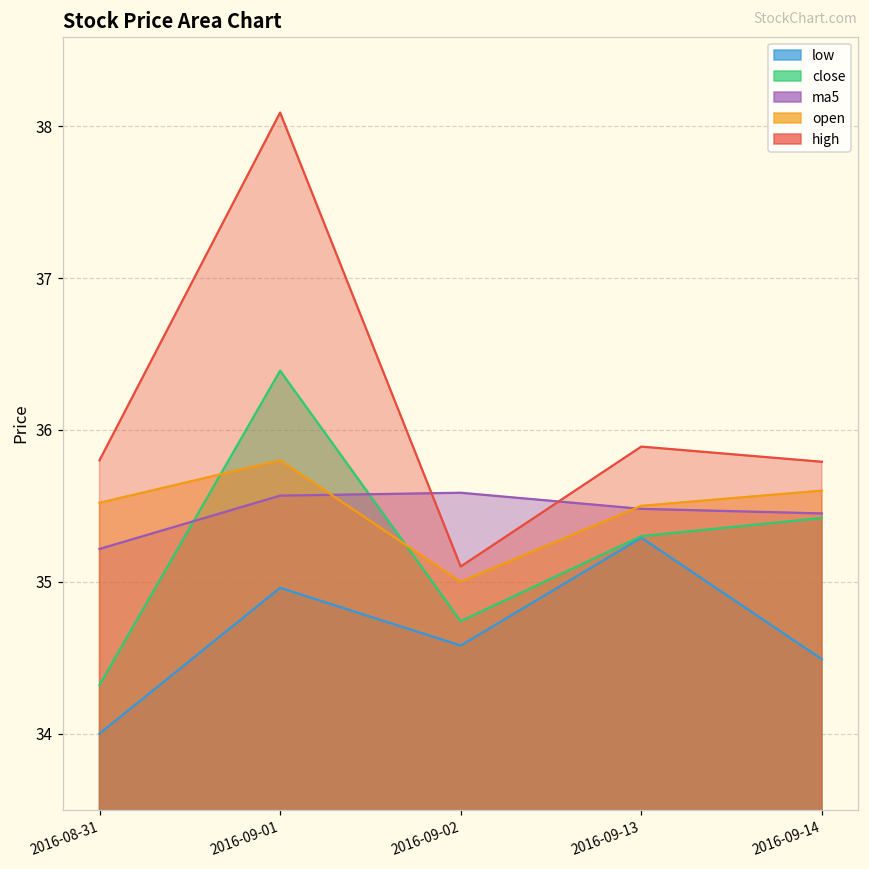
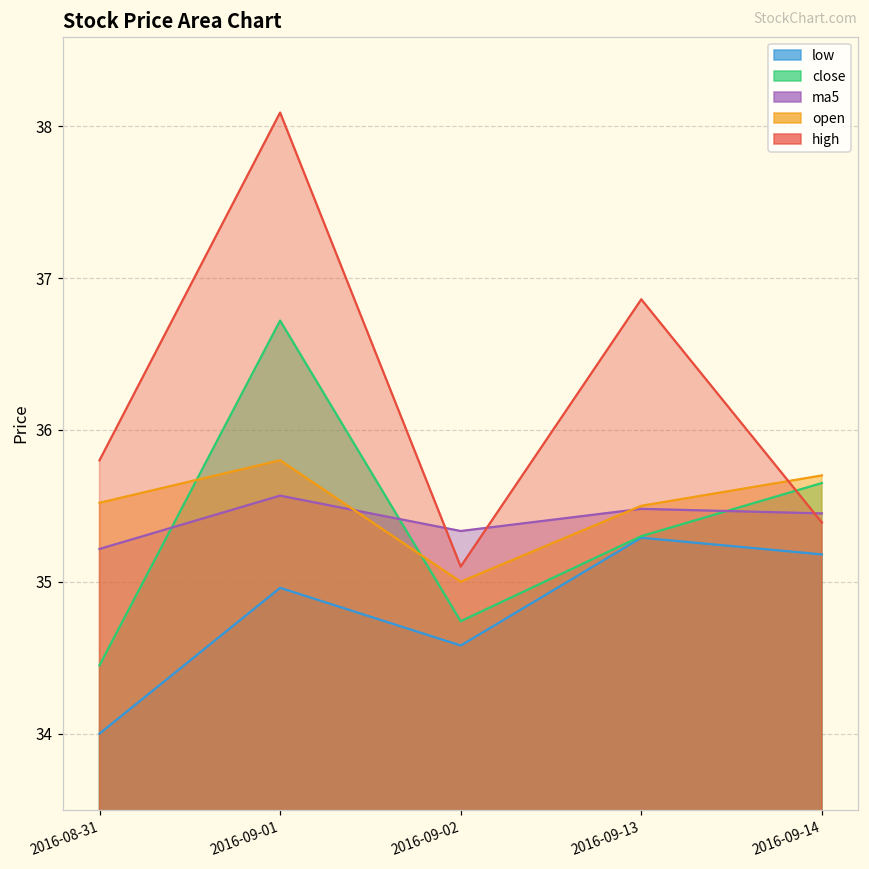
  {
    "low": {
      "2016-08-31": 34.00,
      "2016-09-01": 34.96,
      "2016-09-02": 34.58,
-     "2016-09-14": 34.49
+     "2016-09-14": 35.18
    },
    "close": {
-     "2016-08-31": 34.32,
-     "2016-09-01": 36.39,
+     "2016-08-31": 34.45,
+     "2016-09-01": 36.72,
      "2016-09-02": 34.74,
-     "2016-09-14": 35.42
+     "2016-09-14": 35.65
    },
    "ma5": {
      "2016-08-31": 35.22,
      "2016-09-01": 35.57,
-     "2016-09-02": 35.59,
+     "2016-09-02": 35.33,
      "2016-09-13": 35.48,
      "2016-09-14": 35.45
    },
    "open": {
      "2016-08-31": 35.52,
      "2016-09-01": 35.8,
      "2016-09-02": 35.0,
      "2016-09-13": 35.5,
-     "2016-09-14": 35.6
+     "2016-09-14": 35.7
    },
    "high": {
      "2016-08-31": 35.80,
      "2016-09-01": 38.09,
      "2016-09-02": 35.10,
-     "2016-09-13": 35.89,
-     "2016-09-14": 35.79
+     "2016-09-13": 36.86,
+     "2016-09-14": 35.39
    }
  }
